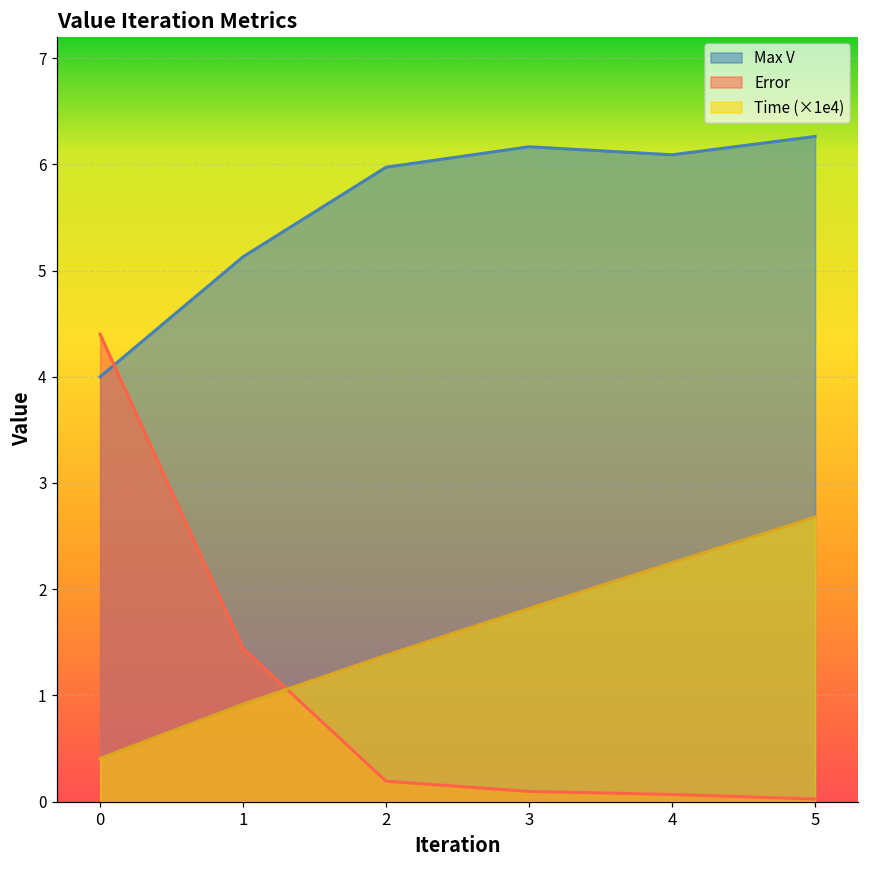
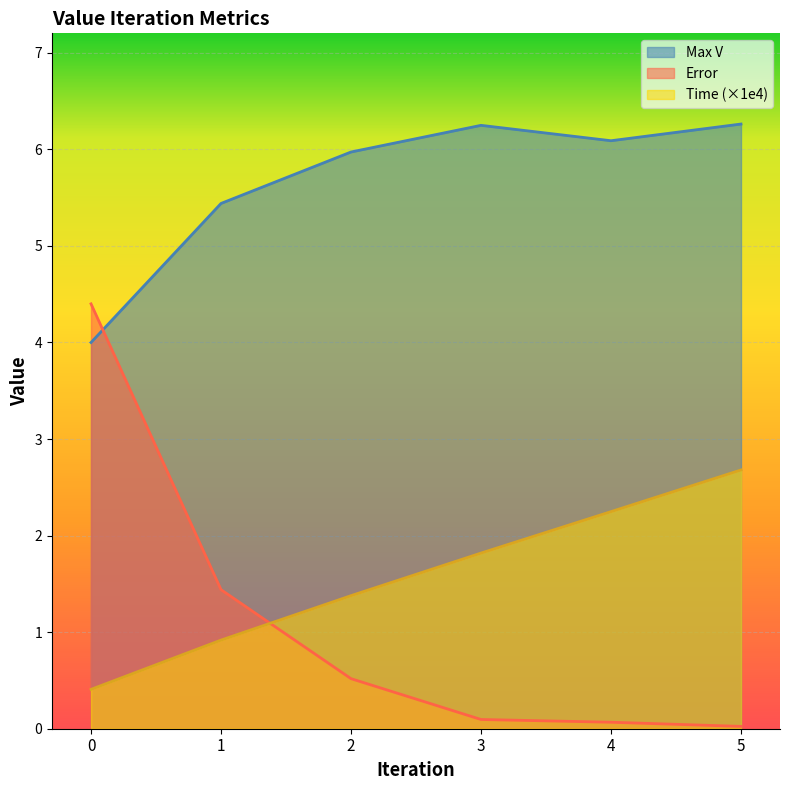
  {
    "Max V": {
      "0": 4.0,
-     "1": 5.1,
+     "1": 5.4,
      "2": 6.0,
-     "3": 6.17,
+     "3": 6.25,
      "4": 6.1,
      "5": 6.3
    },
    "Error": {
      "0": 4.4,
      "1": 1.4,
-     "2": 0.2,
+     "2": 0.5,
      "3": 0.1,
      "4": 0.1,
      "5": 0.0
    },
    "Time (×1e4)": {
      "0": 0.4,
      "1": 0.9,
      "2": 1.4,
      "3": 1.8,
      "4": 2.2,
      "5": 2.7
    }
  }
